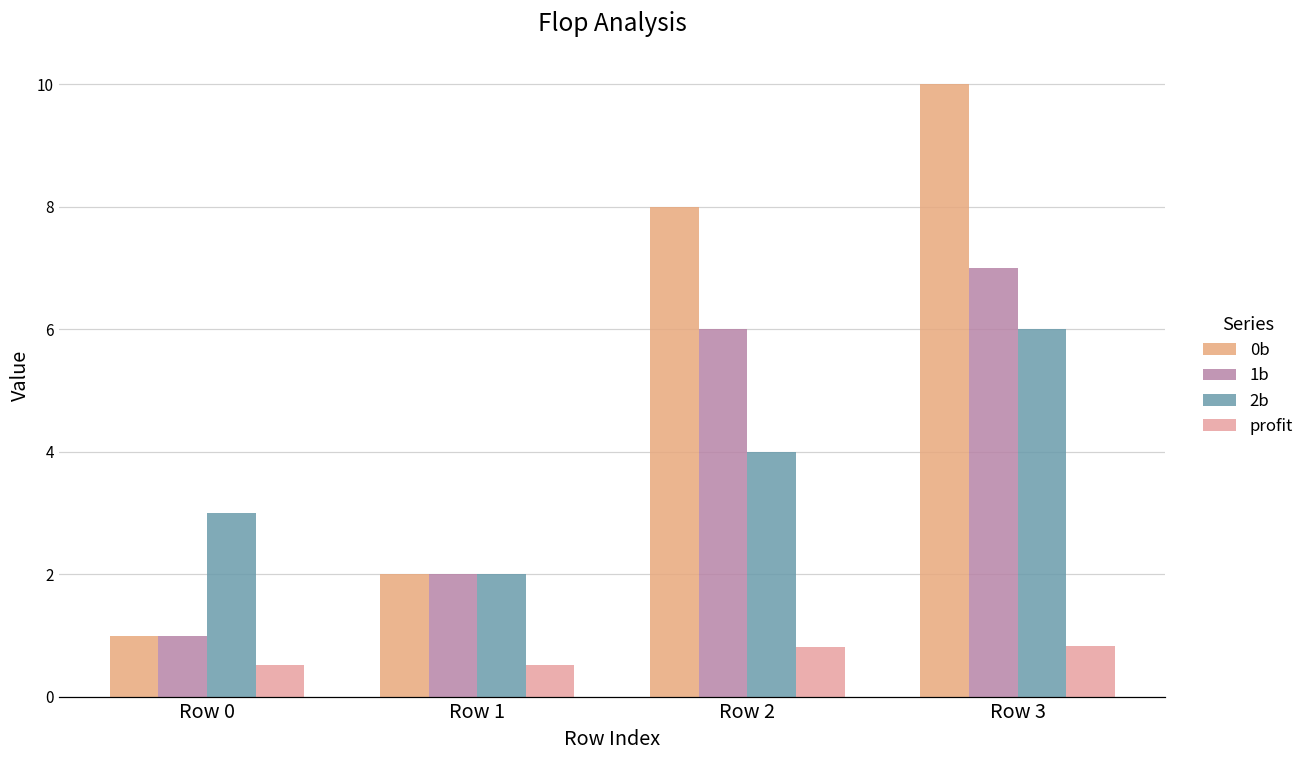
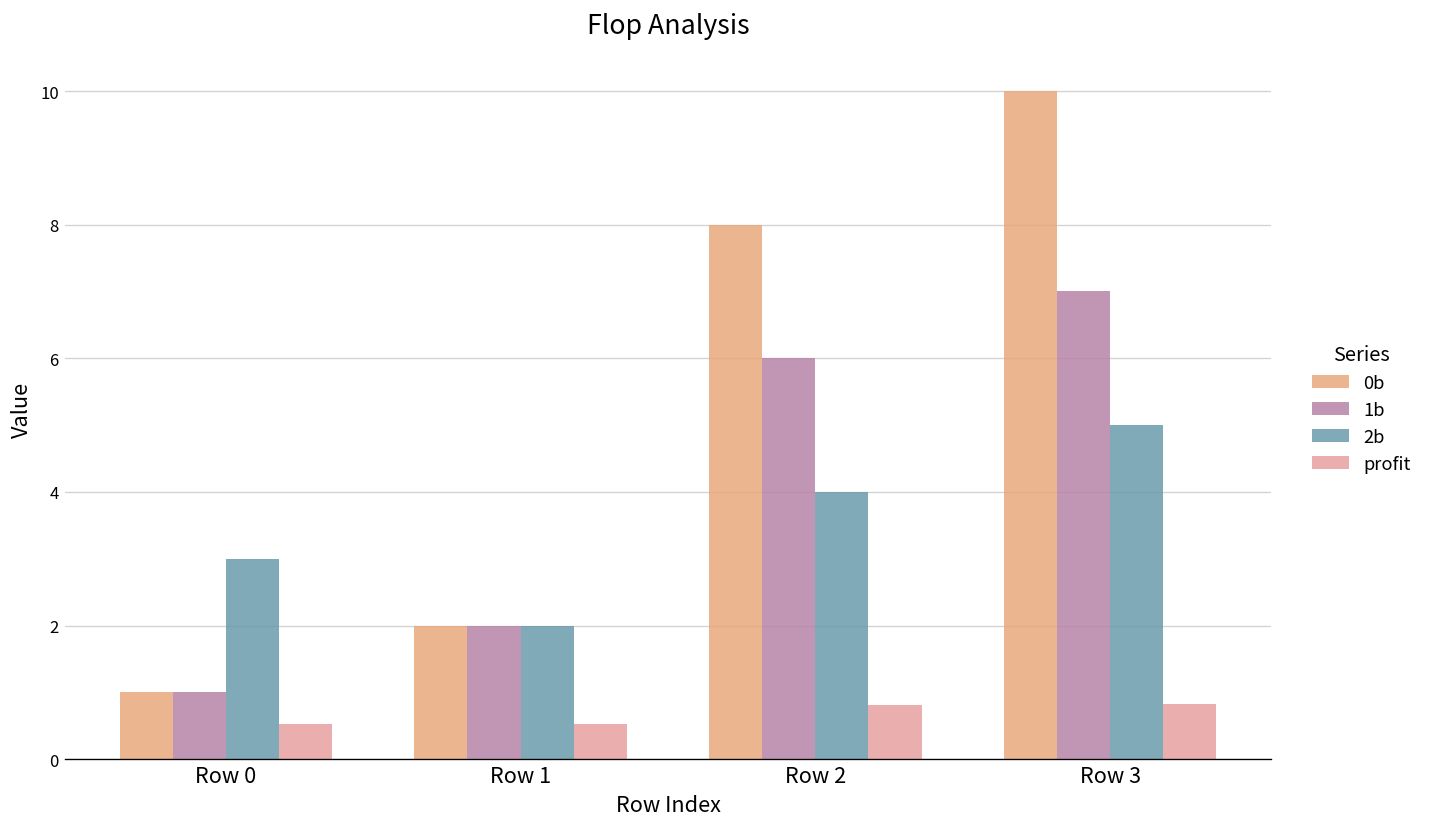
  {
    "2b": {
      "Row 0": 3,
      "Row 1": 2,
      "Row 2": 4,
-     "Row 3": 6
+     "Row 3": 5
    }
  }
